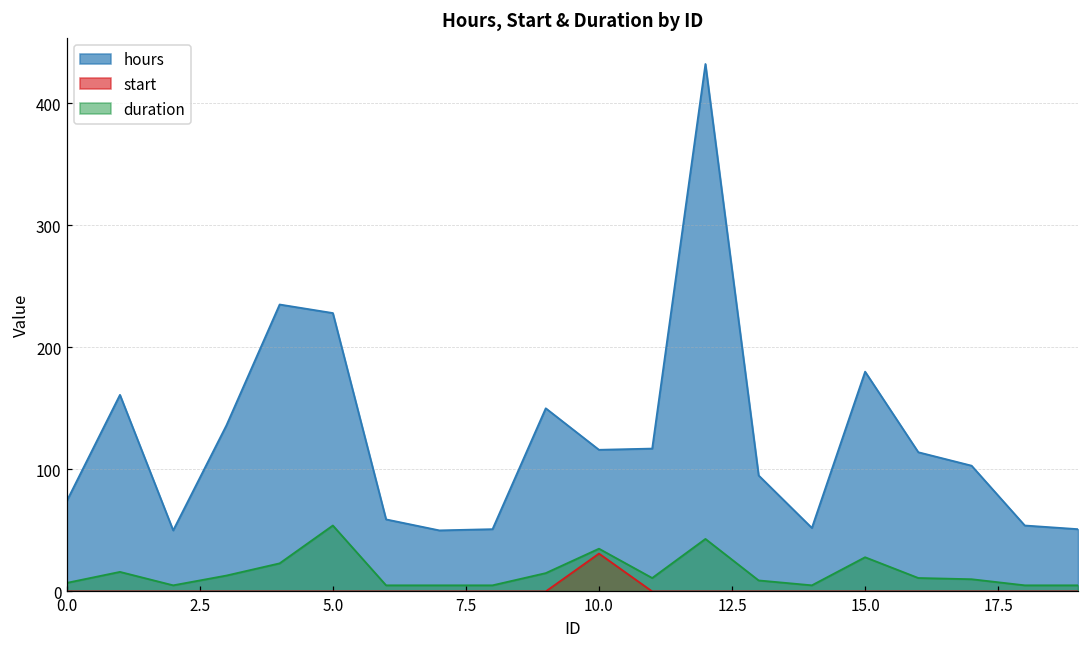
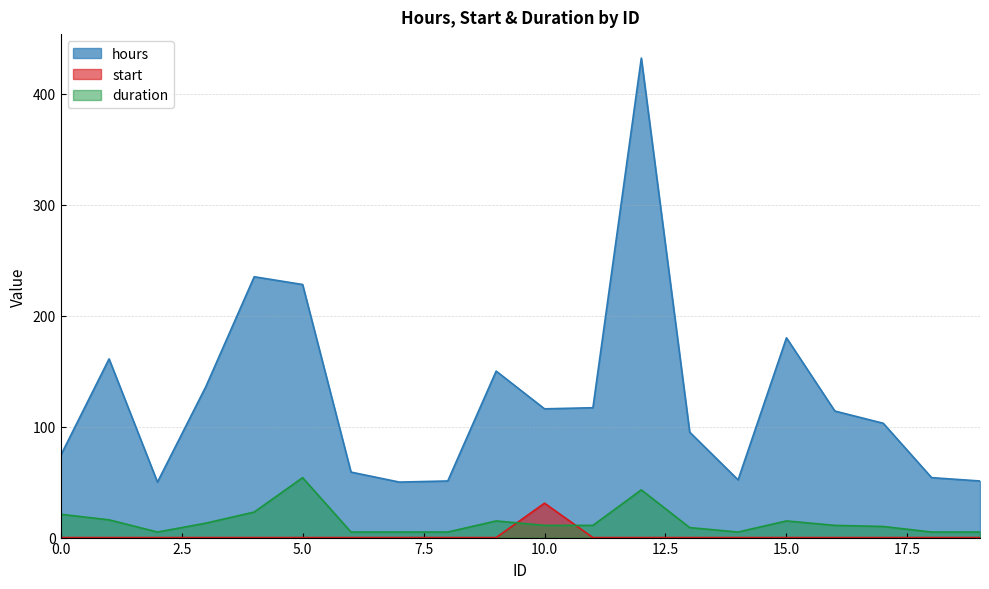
  {
    "hours": {
      "0.0": 74,
      "5.0": 228,
      "10.0": 116,
      "15.0": 180
    },
    "start": {
      "0.0": 0,
      "5.0": 0,
      "10.0": 31,
      "15.0": 0
    },
    "duration": {
-     "0.0": 7,
+     "0.0": 21,
      "5.0": 54,
-     "10.0": 35,
-     "15.0": 28
+     "10.0": 11,
+     "15.0": 15
    }
  }
